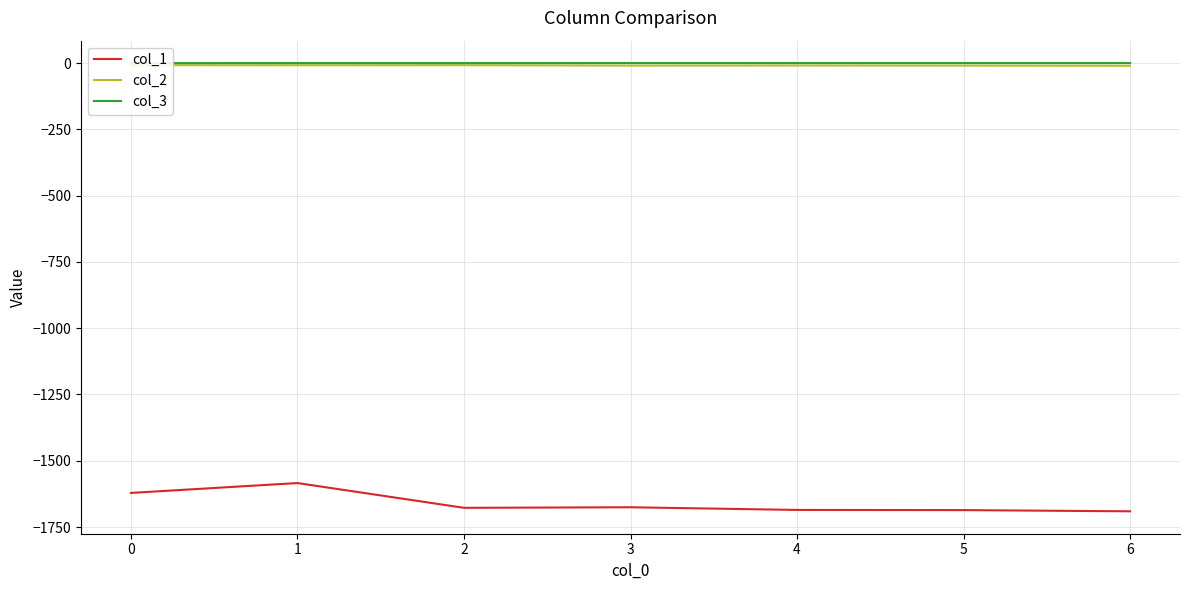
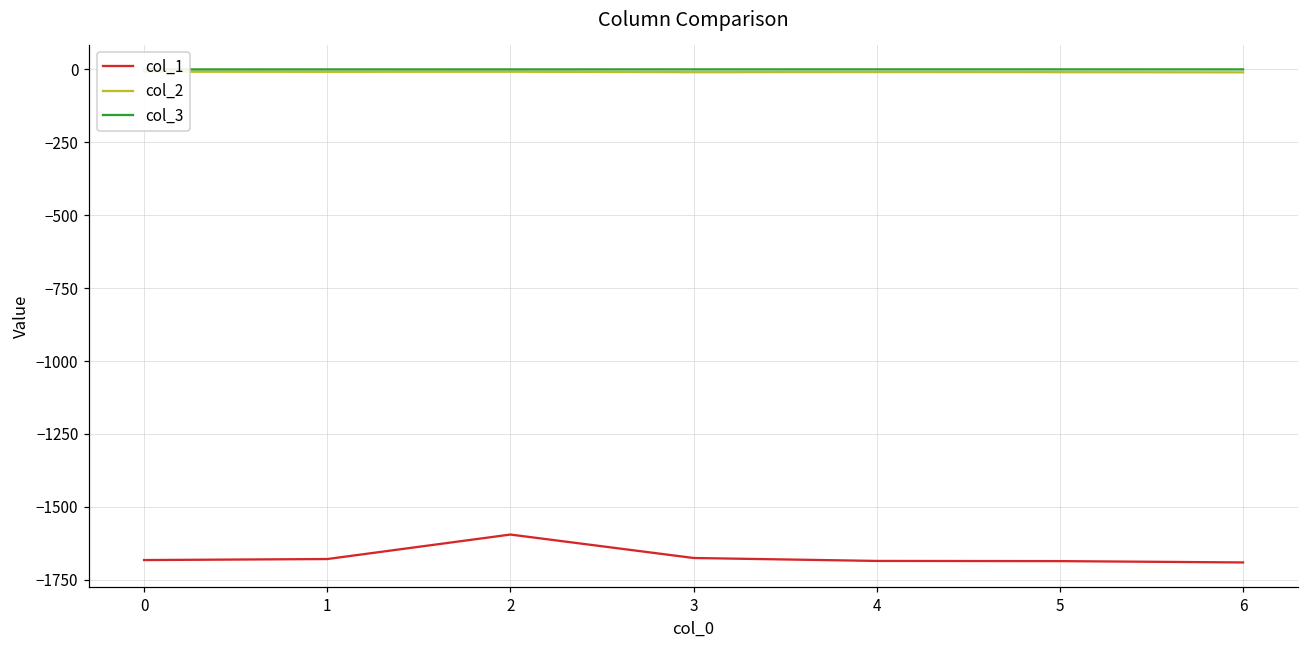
  {
    "col_1": {
-     "0": -1620,
-     "1": -1580,
-     "2": -1680,
+     "0": -1680,
+     "1": -1680,
+     "2": -1590,
      "3": -1680,
      "4": -1690,
      "5": -1690,
      "6": -1690
    },
    "col_2": {
      "6": -10
    },
    "col_3": {
      "6": 0
    }
  }
